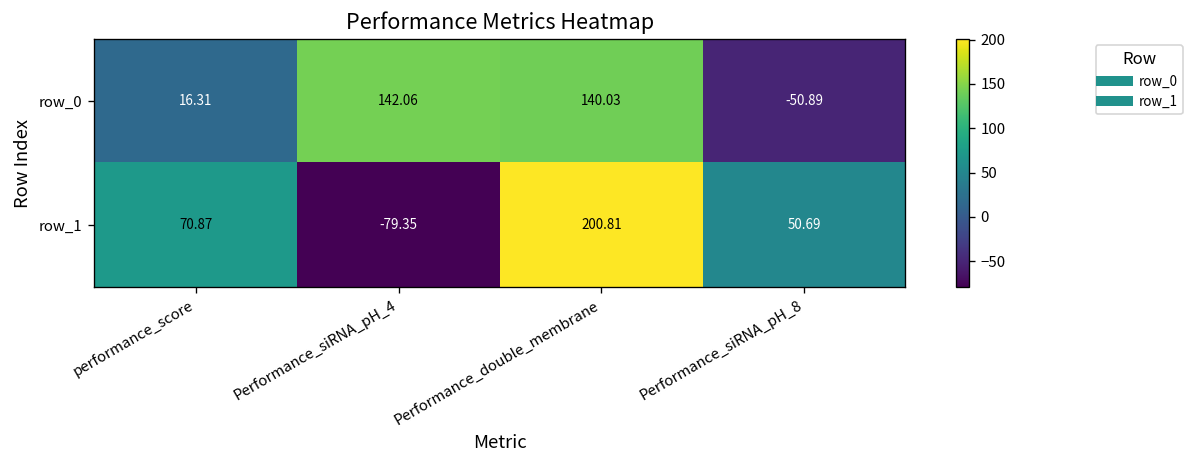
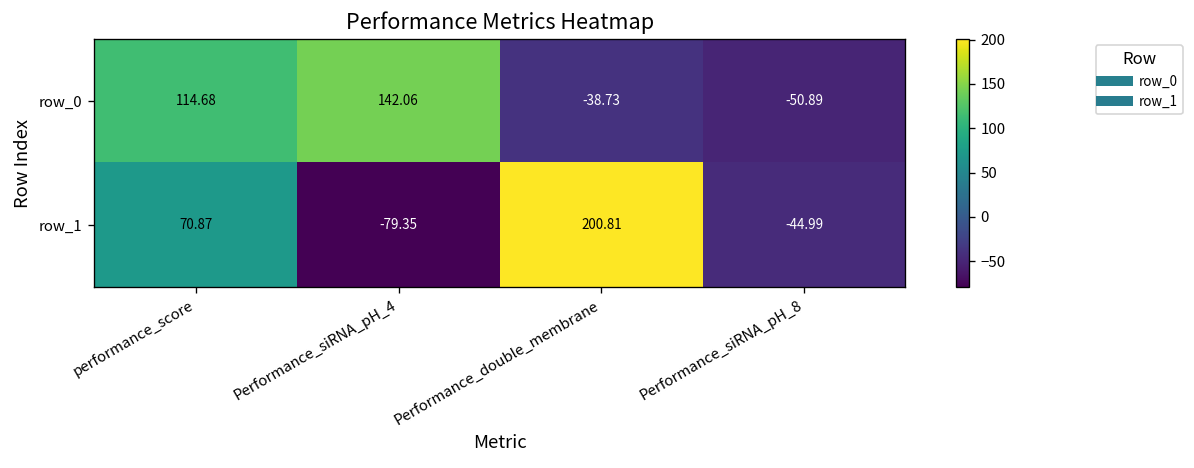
  {
    "row_0": {
-     "performance_score": 16.31,
+     "performance_score": 114.68,
      "Performance_siRNA_pH_4": 142.06,
-     "Performance_double_membrane": 140.03,
+     "Performance_double_membrane": -38.73,
      "Performance_siRNA_pH_8": -50.89
    },
    "row_1": {
      "performance_score": 70.87,
      "Performance_siRNA_pH_4": -79.35,
      "Performance_double_membrane": 200.81,
-     "Performance_siRNA_pH_8": 50.69
+     "Performance_siRNA_pH_8": -44.99
    }
  }
